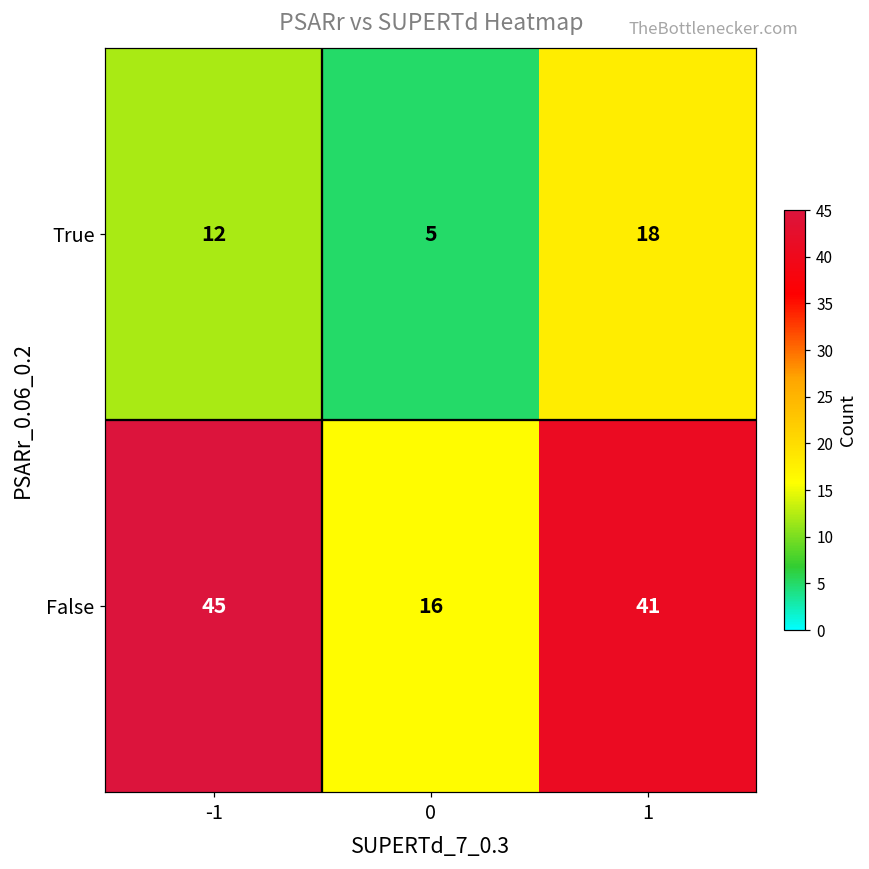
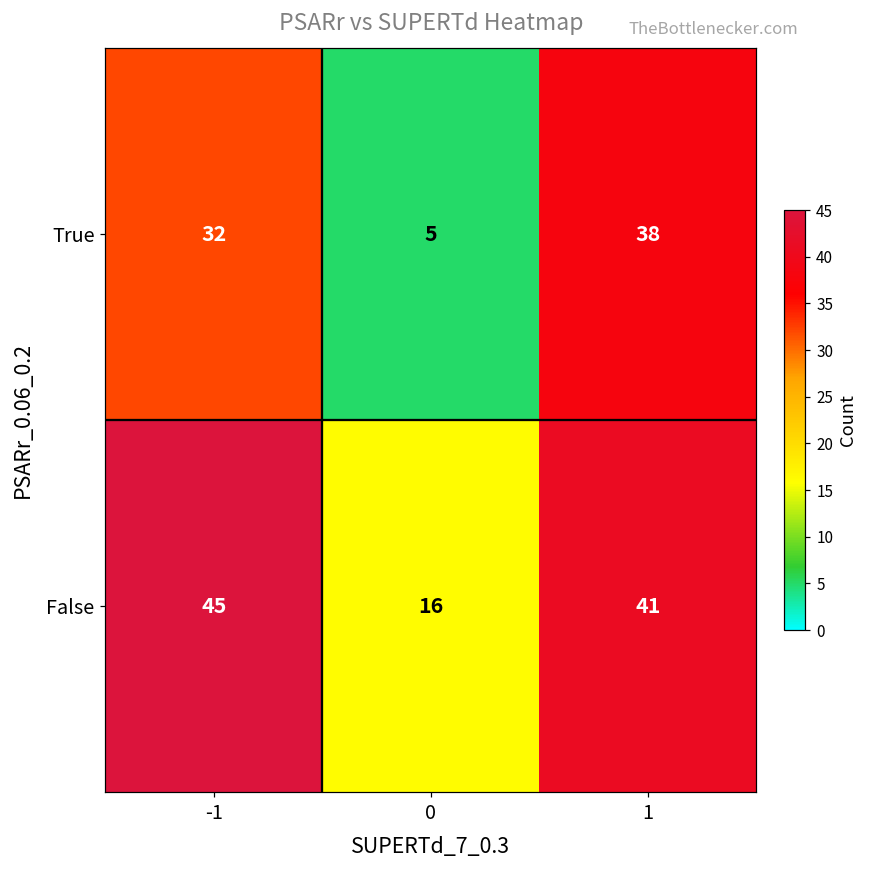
  {
    "True": {
-     "-1": 12,
+     "-1": 32,
      "0": 5,
-     "1": 18
+     "1": 38
    },
    "False": {
      "-1": 45,
      "0": 16,
      "1": 41
    }
  }
